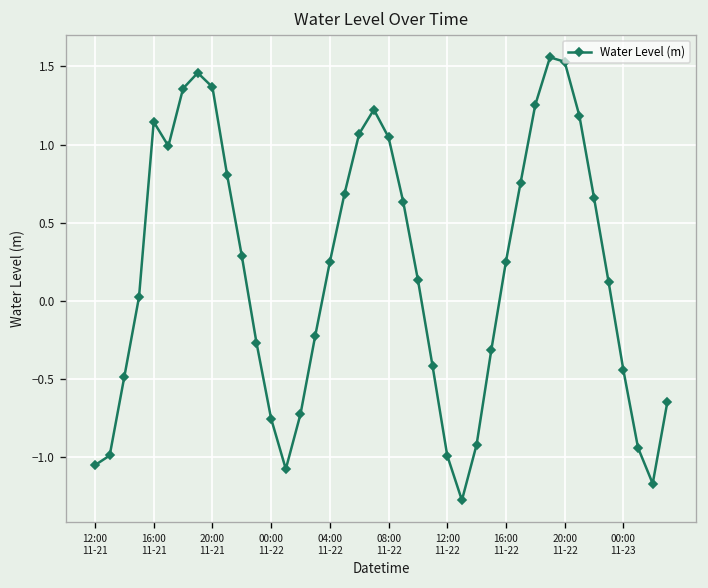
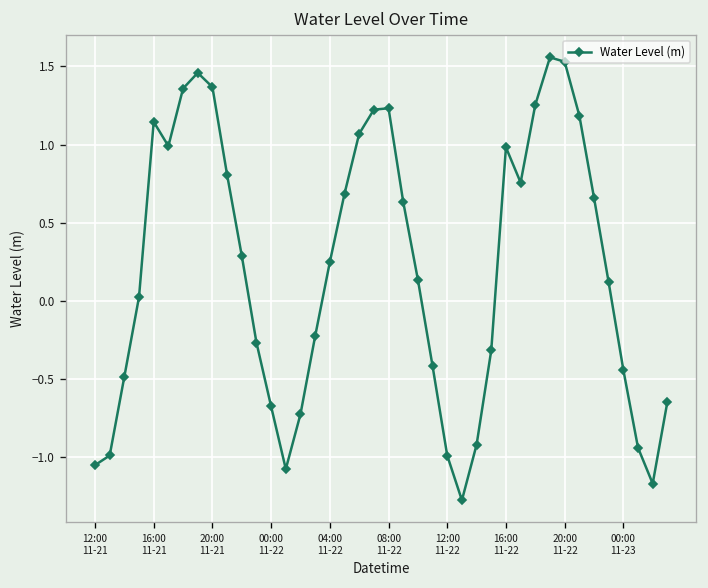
  {
    "12:00 11-21": -1.05,
    "16:00 11-21": 1.15,
    "20:00 11-21": 1.37,
-   "00:00 11-22": -0.75,
+   "00:00 11-22": -0.67,
    "04:00 11-22": 0.25,
-   "08:00 11-22": 1.05,
+   "08:00 11-22": 1.23,
    "12:00 11-22": -0.99,
-   "16:00 11-22": 0.25,
+   "16:00 11-22": 0.98,
    "00:00 11-23": -0.44
  }
